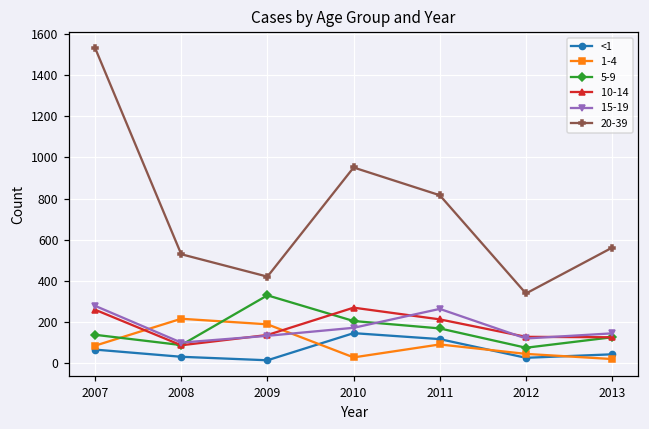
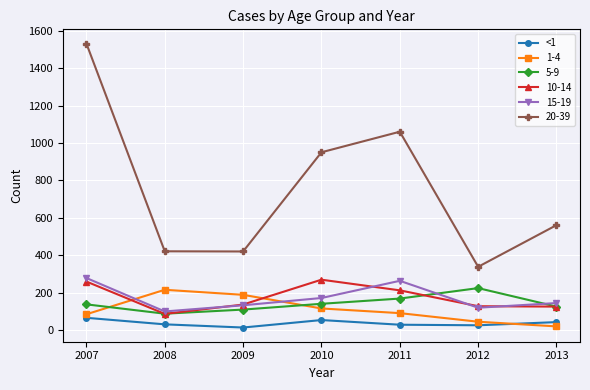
  {
    "<1": {
      "2007": 70,
      "2008": 30,
      "2009": 10,
-     "2010": 150,
-     "2011": 120,
+     "2010": 50,
+     "2011": 30,
      "2012": 30,
      "2013": 40
    },
    "1-4": {
      "2007": 80,
      "2008": 220,
      "2009": 190,
-     "2010": 30,
+     "2010": 120,
      "2011": 90,
      "2012": 40,
      "2013": 20
    },
    "5-9": {
      "2007": 140,
-     "2009": 330,
-     "2010": 200,
+     "2009": 110,
+     "2010": 140,
      "2011": 170,
-     "2012": 70
+     "2012": 220
    },
    "10-14": {
      "2007": 260,
      "2010": 270,
      "2011": 210
    },
    "15-19": {
      "2007": 280,
      "2010": 170,
      "2011": 260,
      "2013": 140
    },
    "20-39": {
      "2007": 1530,
-     "2008": 530,
+     "2008": 420,
      "2009": 420,
      "2010": 950,
-     "2011": 820,
+     "2011": 1060,
      "2012": 340,
      "2013": 560
    }
  }
